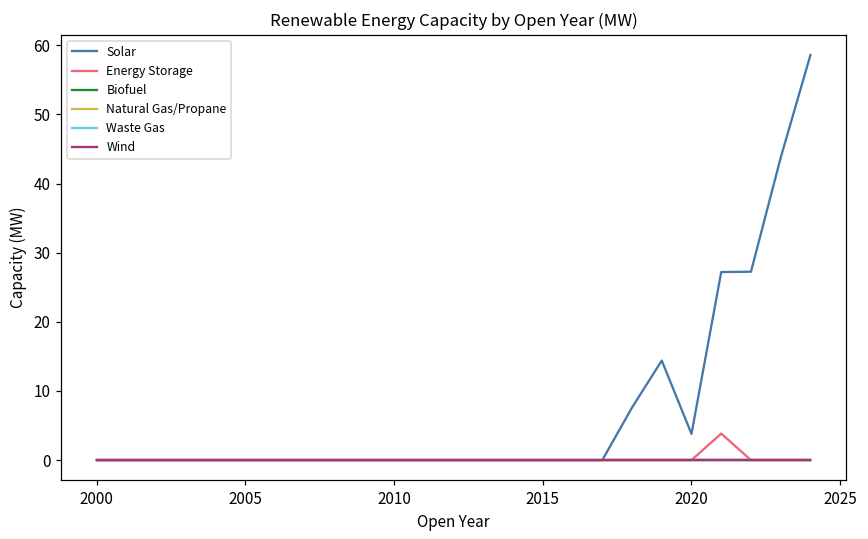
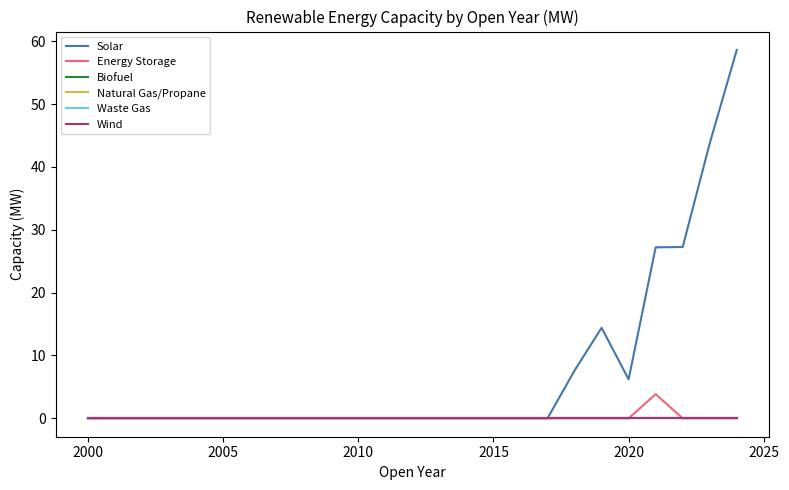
  {
    "Solar": {
-     "2020": 4
+     "2020": 6
    }
  }
